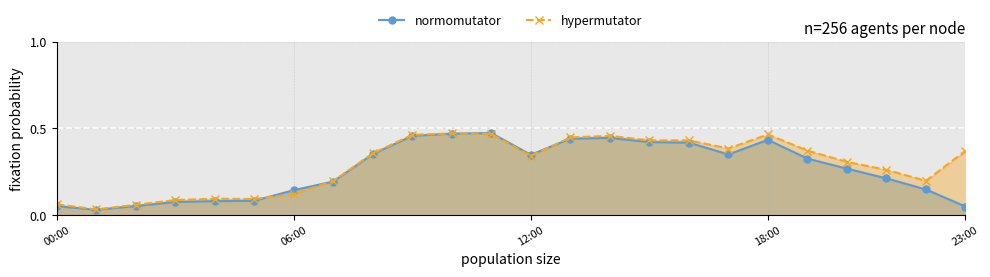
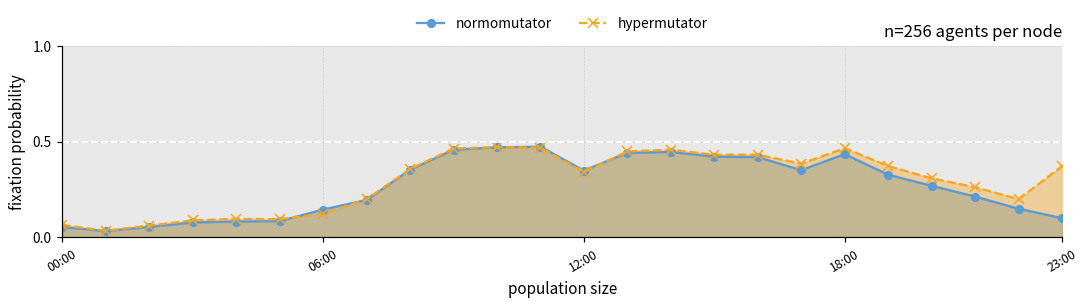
  {
    "normomutator": {
      "06:00": 0.14,
      "18:00": 0.43,
-     "23:00": 0.05
+     "23:00": 0.10
    },
    "hypermutator": {
      "06:00": 0.12,
      "18:00": 0.47,
      "23:00": 0.37
    }
  }
